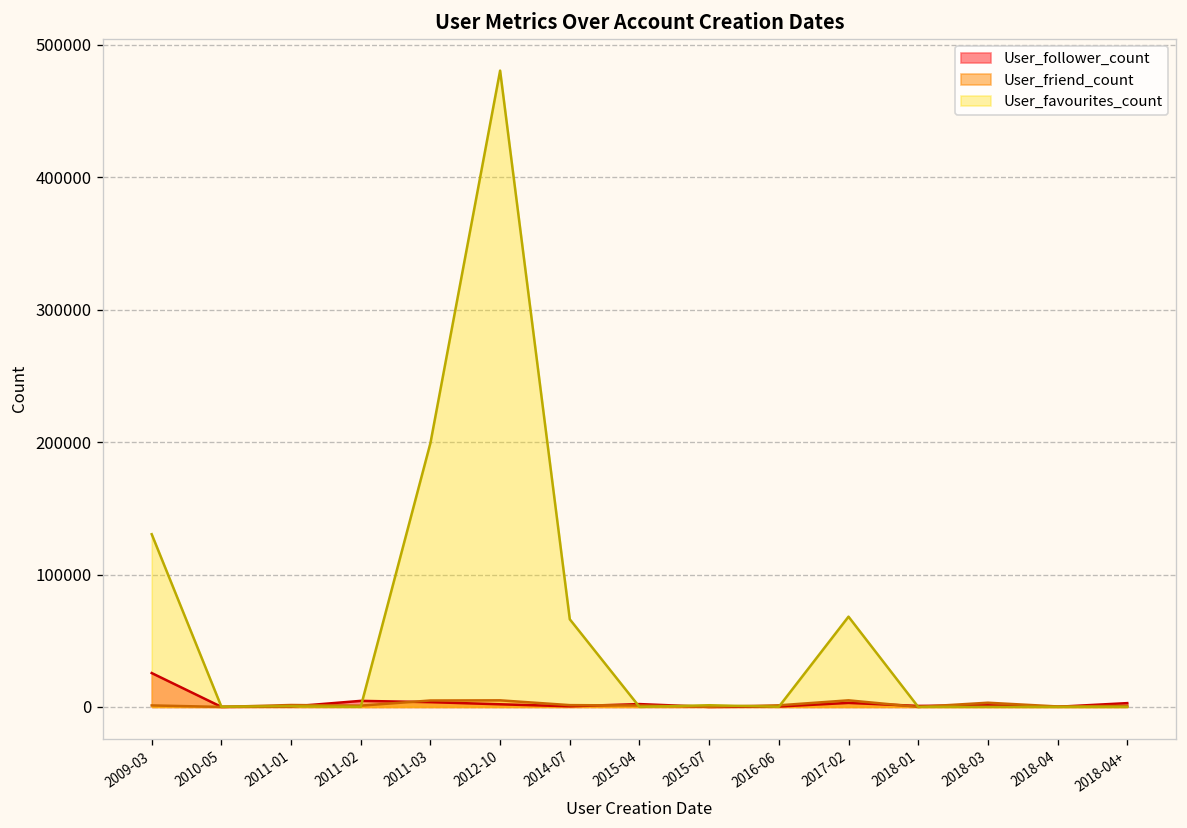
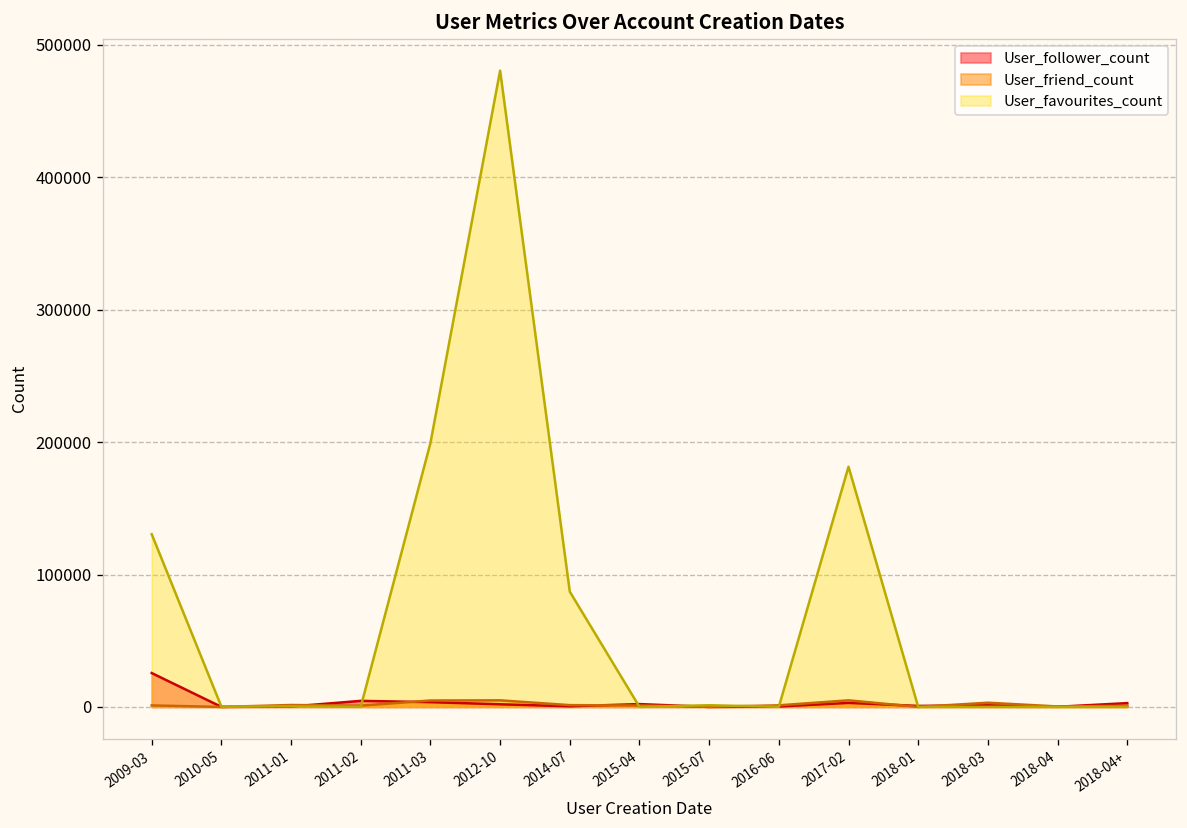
  {
    "User_follower_count": {
      "2009-03": 26000,
      "2011-02": 5000,
      "2012-10": 2000
    },
    "User_friend_count": {
      "2009-03": 1000,
      "2012-10": 5000
    },
    "User_favourites_count": {
      "2009-03": 130000,
      "2011-03": 199000,
      "2012-10": 480000,
-     "2014-07": 66000,
-     "2017-02": 68000
+     "2014-07": 87000,
+     "2017-02": 181000
    }
  }
